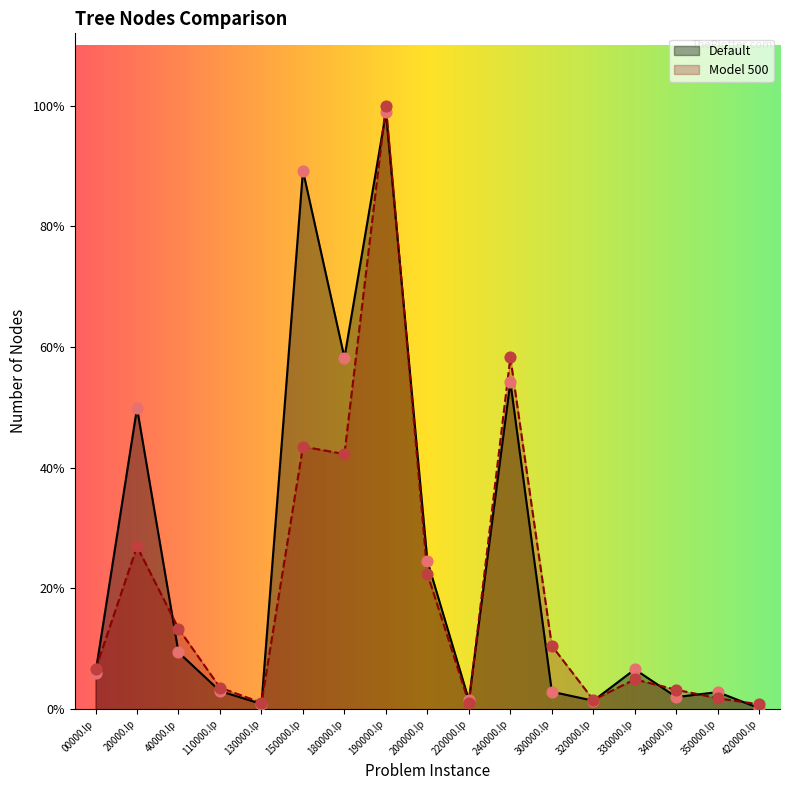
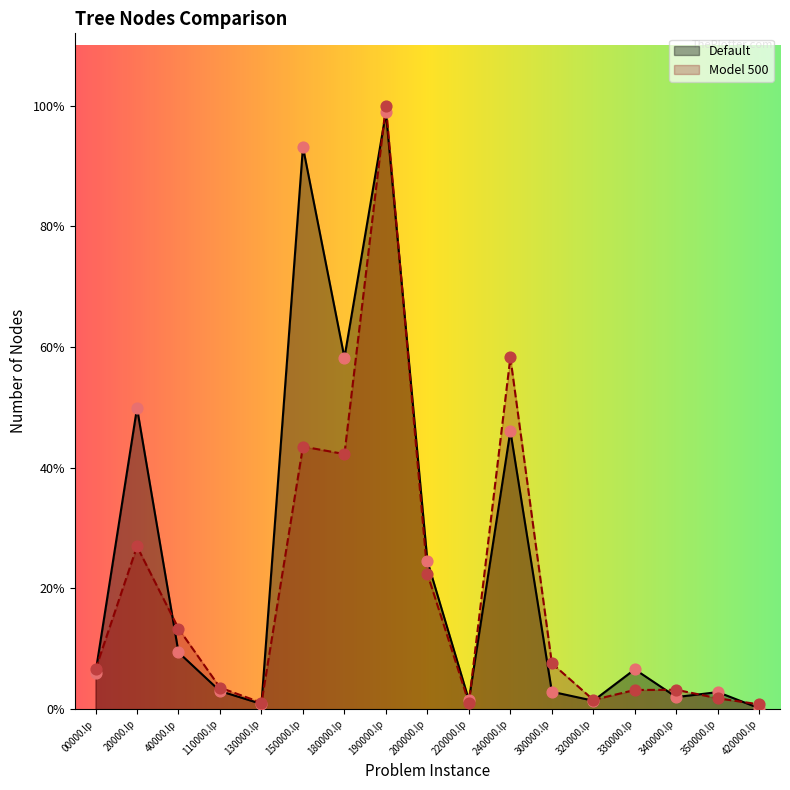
  {
    "Default": {
      "00000.lp": "6%",
      "20000.lp": "50%",
      "40000.lp": "9%",
      "110000.lp": "3%",
-     "150000.lp": "89%",
+     "150000.lp": "93%",
      "180000.lp": "58%",
      "190000.lp": "99%",
      "200000.lp": "25%",
      "220000.lp": "2%",
-     "240000.lp": "54%",
+     "240000.lp": "46%",
      "300000.lp": "3%",
      "330000.lp": "7%",
      "340000.lp": "2%",
      "350000.lp": "3%",
      "420000.lp": "0%"
    },
    "Model 500": {
      "00000.lp": "7%",
      "20000.lp": "27%",
      "40000.lp": "13%",
      "110000.lp": "4%",
      "150000.lp": "44%",
      "180000.lp": "42%",
      "190000.lp": "100%",
      "200000.lp": "22%",
      "220000.lp": "1%",
      "240000.lp": "58%",
-     "300000.lp": "11%",
-     "330000.lp": "5%",
+     "300000.lp": "8%",
+     "330000.lp": "3%",
      "340000.lp": "3%",
      "350000.lp": "2%",
      "420000.lp": "1%"
    }
  }
